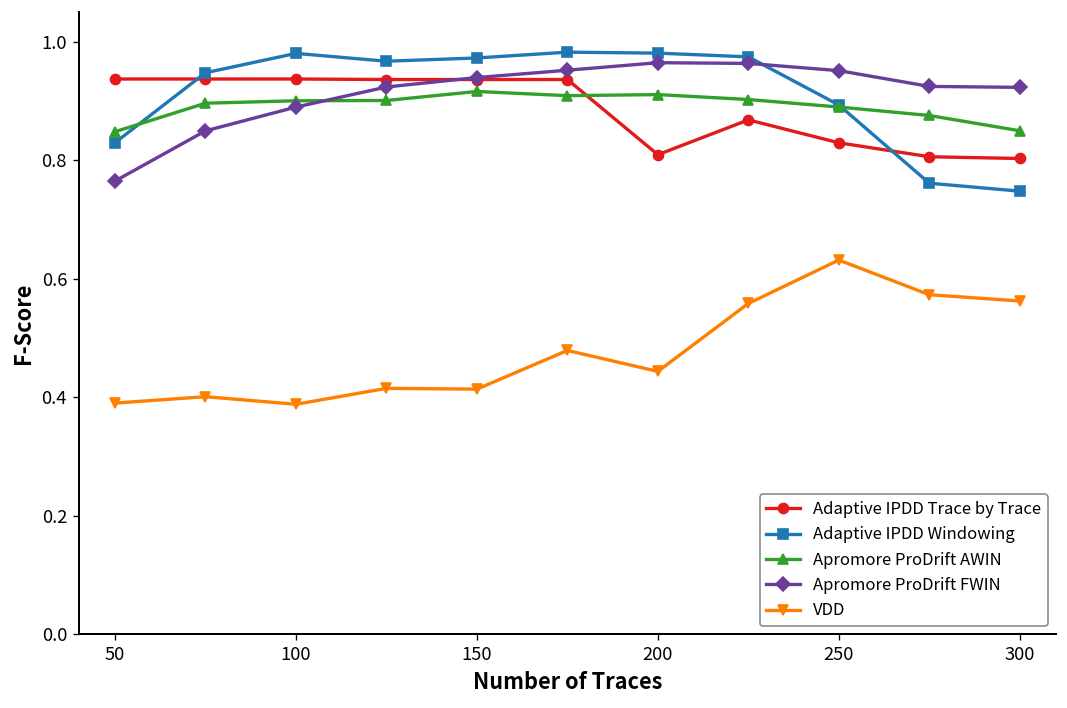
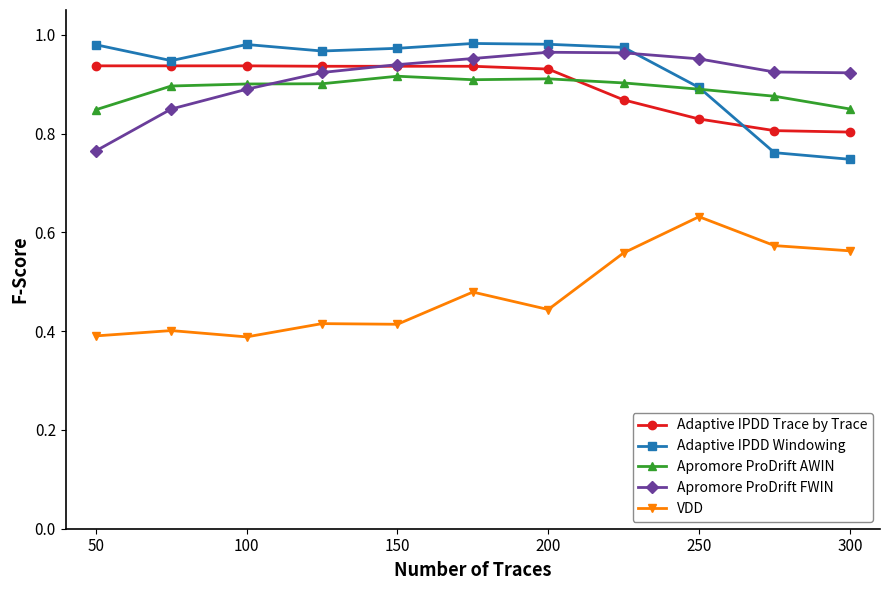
  {
    "Adaptive IPDD Trace by Trace": {
      "50": 0.94,
      "100": 0.94,
-     "200": 0.81,
+     "200": 0.93,
      "250": 0.83,
      "300": 0.80
    },
    "Adaptive IPDD Windowing": {
-     "50": 0.83,
+     "50": 0.98,
      "100": 0.98,
      "150": 0.97,
      "200": 0.98,
      "300": 0.75
    },
    "Apromore ProDrift AWIN": {
      "50": 0.85,
      "100": 0.90,
      "150": 0.92,
      "200": 0.91,
      "300": 0.85
    },
    "Apromore ProDrift FWIN": {
      "50": 0.76,
      "100": 0.89,
      "200": 0.96,
      "250": 0.95,
      "300": 0.92
    },
    "VDD": {
      "50": 0.39,
      "100": 0.39,
      "150": 0.41,
      "200": 0.44,
      "250": 0.63,
      "300": 0.56
    }
  }
